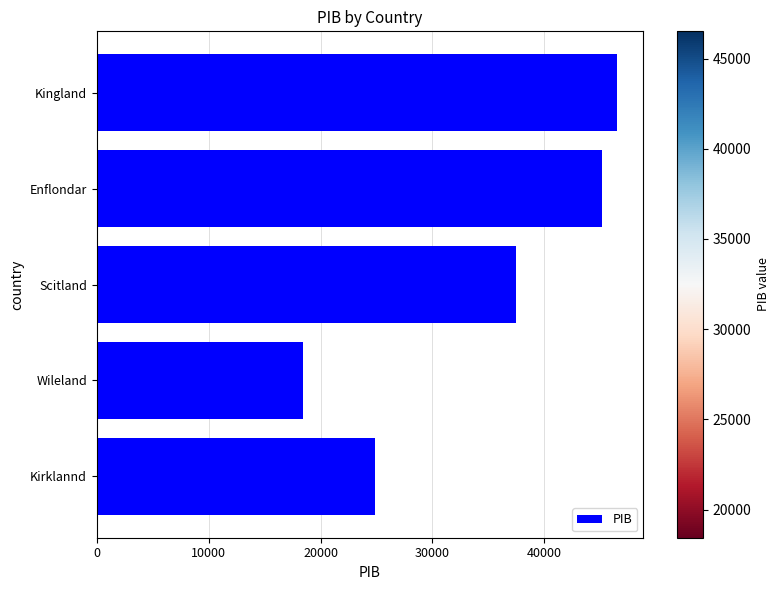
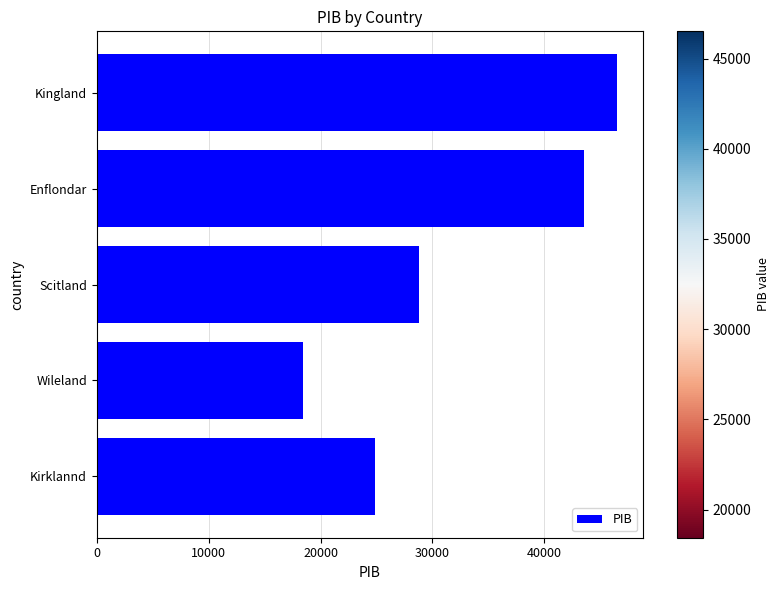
  {
    "Kingland": 46500,
-   "Enflondar": 45100,
-   "Scitland": 37500,
+   "Enflondar": 43500,
+   "Scitland": 28800,
    "Wileland": 18400,
    "Kirklannd": 24900
  }
